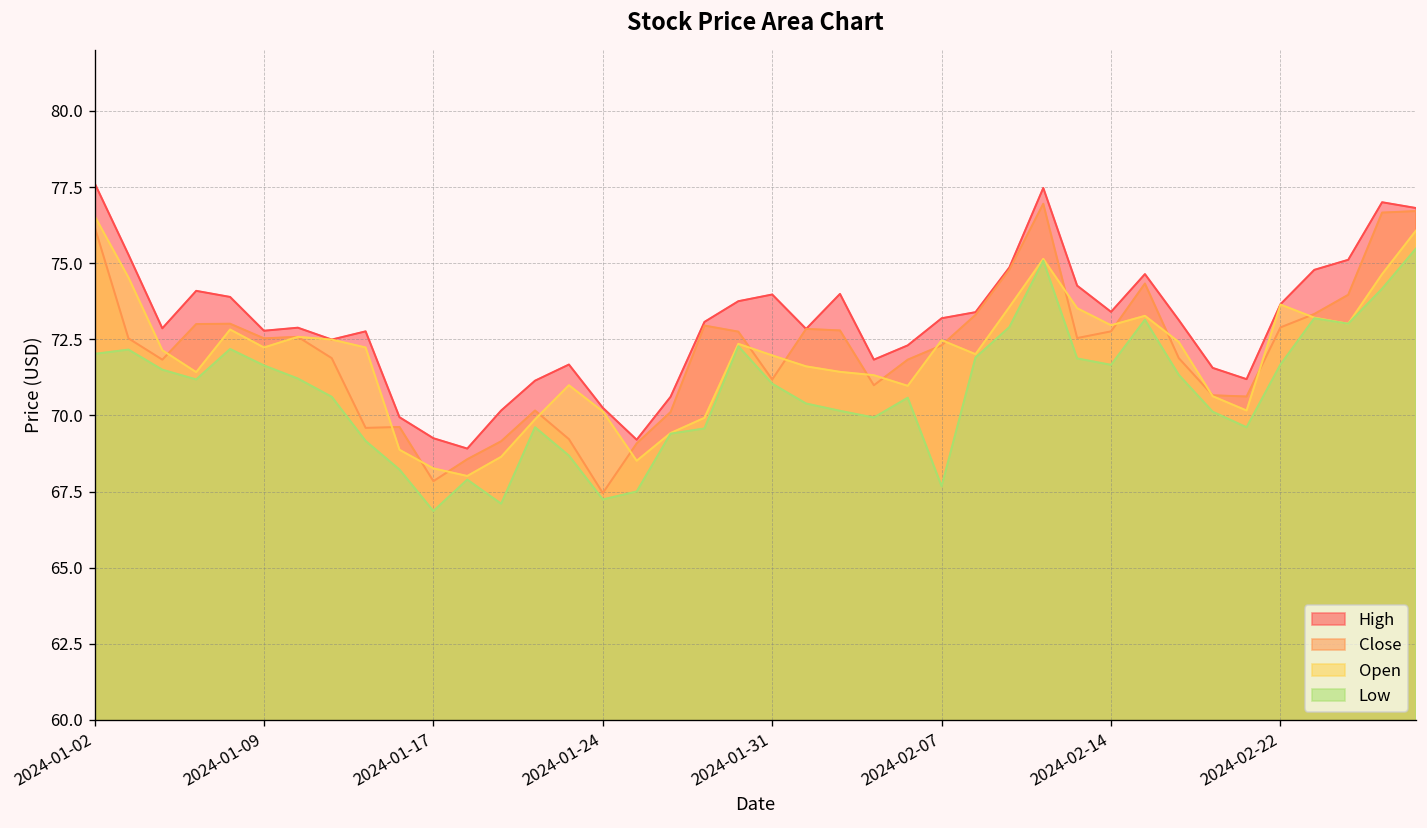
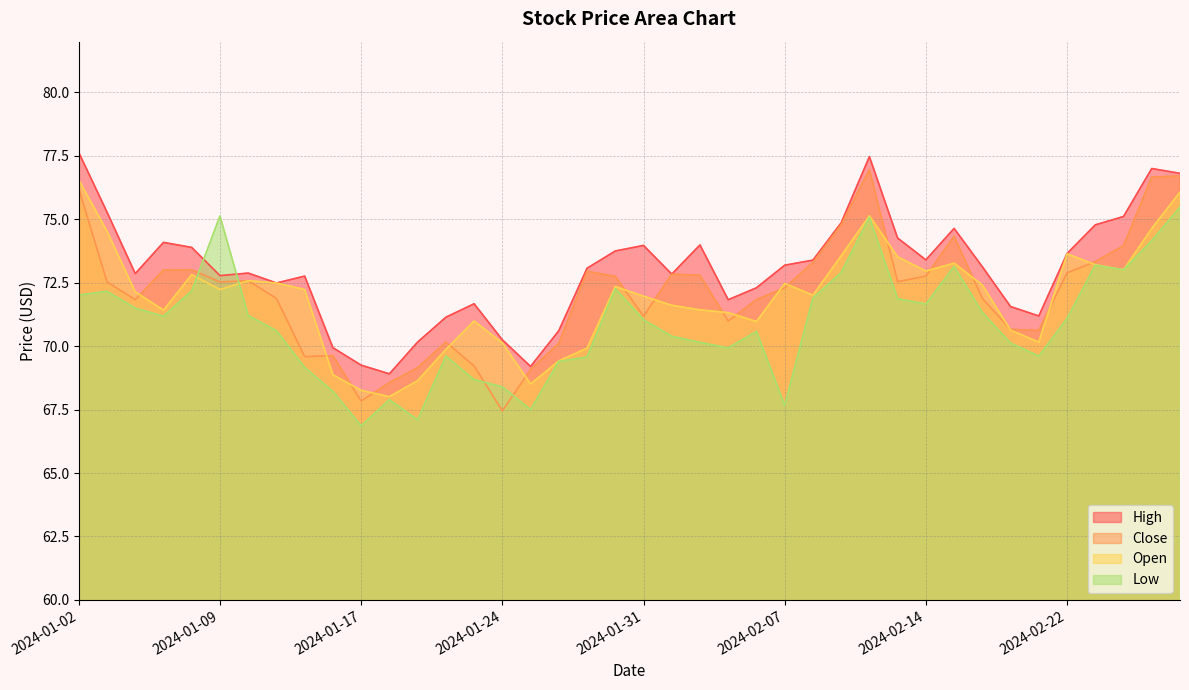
  {
    "Low": {
      "2024-01-02": 72.0,
-     "2024-01-09": 71.6,
+     "2024-01-09": 75.1,
      "2024-01-17": 66.9,
-     "2024-01-24": 67.2,
+     "2024-01-24": 68.4,
      "2024-01-31": 71.0,
      "2024-02-07": 67.7,
      "2024-02-14": 71.7,
-     "2024-02-22": 71.7
+     "2024-02-22": 71.1
    }
  }
